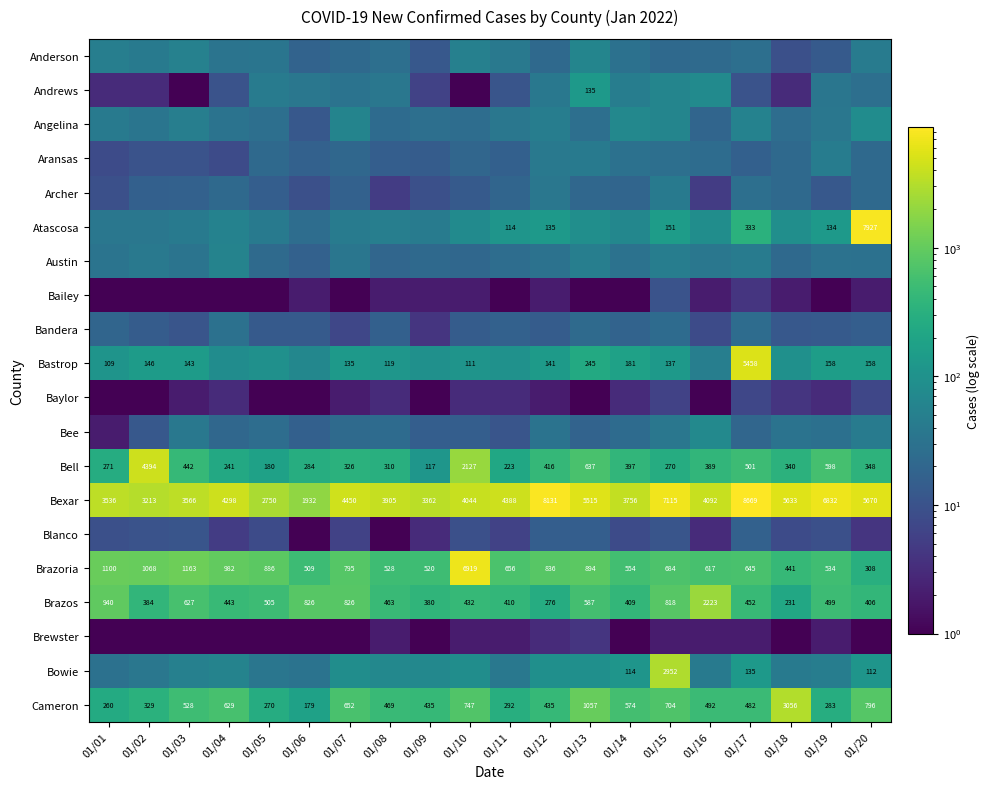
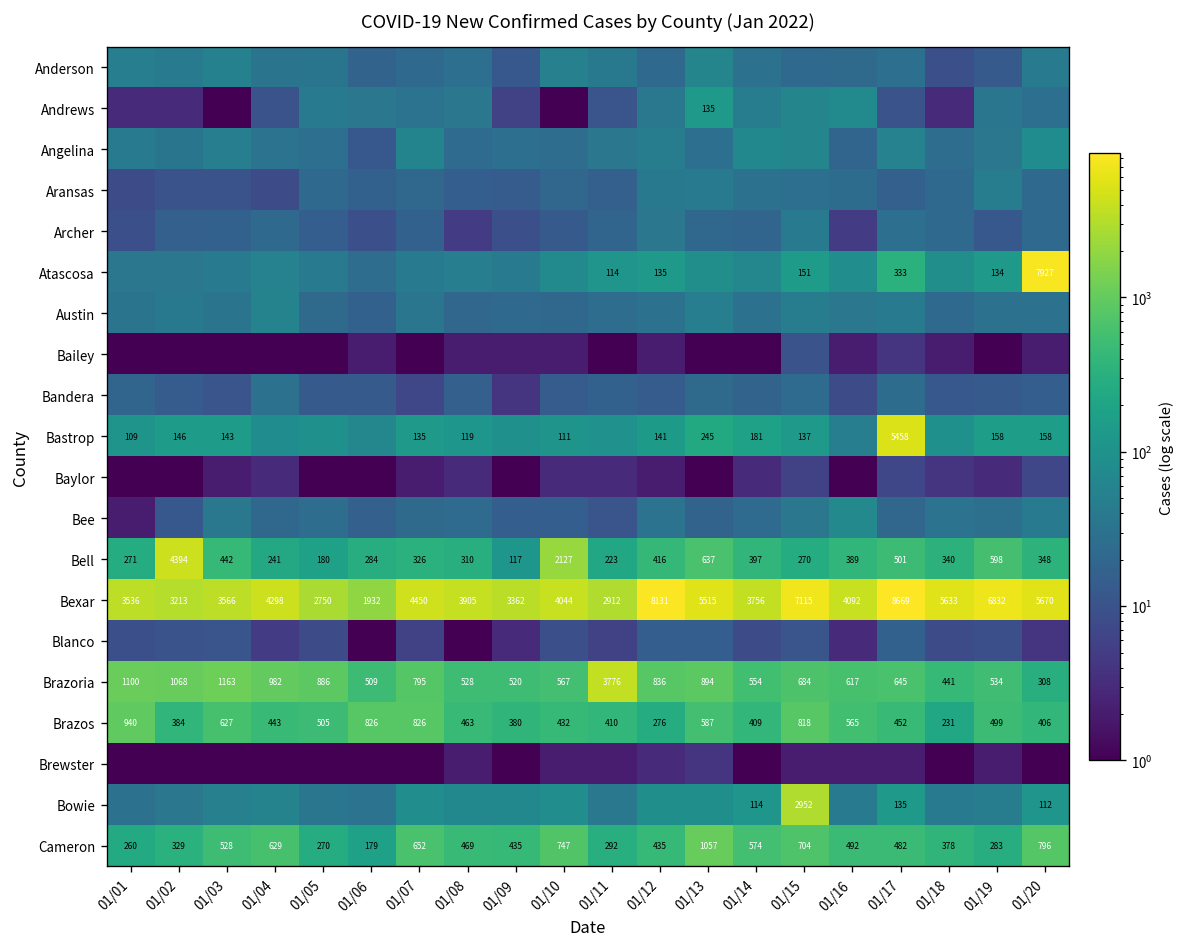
  {
    "Andrews": {
      "01/13": 135
    },
    "Atascosa": {
      "01/11": 114,
      "01/12": 135,
      "01/15": 151,
      "01/17": 333,
      "01/19": 134,
      "01/20": 7927
    },
    "Bastrop": {
      "01/01": 109,
      "01/02": 146,
      "01/03": 143,
      "01/07": 135,
      "01/08": 119,
      "01/10": 111,
      "01/12": 141,
      "01/13": 245,
      "01/14": 181,
      "01/15": 137,
      "01/17": 5458,
      "01/19": 158,
      "01/20": 158
    },
    "Bell": {
      "01/01": 271,
      "01/02": 4394,
      "01/03": 442,
      "01/04": 241,
      "01/05": 180,
      "01/06": 284,
      "01/07": 326,
      "01/08": 310,
      "01/09": 117,
      "01/10": 2127,
      "01/11": 223,
      "01/12": 416,
      "01/13": 637,
      "01/14": 397,
      "01/15": 270,
      "01/16": 389,
      "01/17": 501,
      "01/18": 340,
      "01/19": 598,
      "01/20": 348
    },
    "Bexar": {
      "01/01": 3536,
      "01/02": 3213,
      "01/03": 3566,
      "01/04": 4298,
      "01/05": 2750,
      "01/06": 1932,
      "01/07": 4450,
      "01/08": 3905,
      "01/09": 3362,
      "01/10": 4044,
-     "01/11": 4388,
+     "01/11": 2912,
      "01/12": 8131,
      "01/13": 5515,
      "01/14": 3756,
      "01/15": 7115,
      "01/16": 4092,
      "01/17": 8669,
      "01/18": 5633,
      "01/19": 6832,
      "01/20": 5670
    },
    "Brazoria": {
      "01/01": 1100,
      "01/02": 1068,
      "01/03": 1163,
      "01/04": 982,
      "01/05": 886,
      "01/06": 509,
      "01/07": 795,
      "01/08": 528,
      "01/09": 520,
-     "01/10": 6919,
-     "01/11": 656,
+     "01/10": 567,
+     "01/11": 3776,
      "01/12": 836,
      "01/13": 894,
      "01/14": 554,
      "01/15": 684,
      "01/16": 617,
      "01/17": 645,
      "01/18": 441,
      "01/19": 534,
      "01/20": 308
    },
    "Brazos": {
      "01/01": 940,
      "01/02": 384,
      "01/03": 627,
      "01/04": 443,
      "01/05": 505,
      "01/06": 826,
      "01/07": 826,
      "01/08": 463,
      "01/09": 380,
      "01/10": 432,
      "01/11": 410,
      "01/12": 276,
      "01/13": 587,
      "01/14": 409,
      "01/15": 818,
-     "01/16": 2223,
+     "01/16": 565,
      "01/17": 452,
      "01/18": 231,
      "01/19": 499,
      "01/20": 406
    },
    "Bowie": {
      "01/14": 114,
      "01/15": 2952,
      "01/17": 135,
      "01/20": 112
    },
    "Cameron": {
      "01/01": 260,
      "01/02": 329,
      "01/03": 528,
      "01/04": 629,
      "01/05": 270,
      "01/06": 179,
      "01/07": 652,
      "01/08": 469,
      "01/09": 435,
      "01/10": 747,
      "01/11": 292,
      "01/12": 435,
      "01/13": 1057,
      "01/14": 574,
      "01/15": 704,
      "01/16": 492,
      "01/17": 482,
-     "01/18": 3056,
+     "01/18": 378,
      "01/19": 283,
      "01/20": 796
    }
  }
